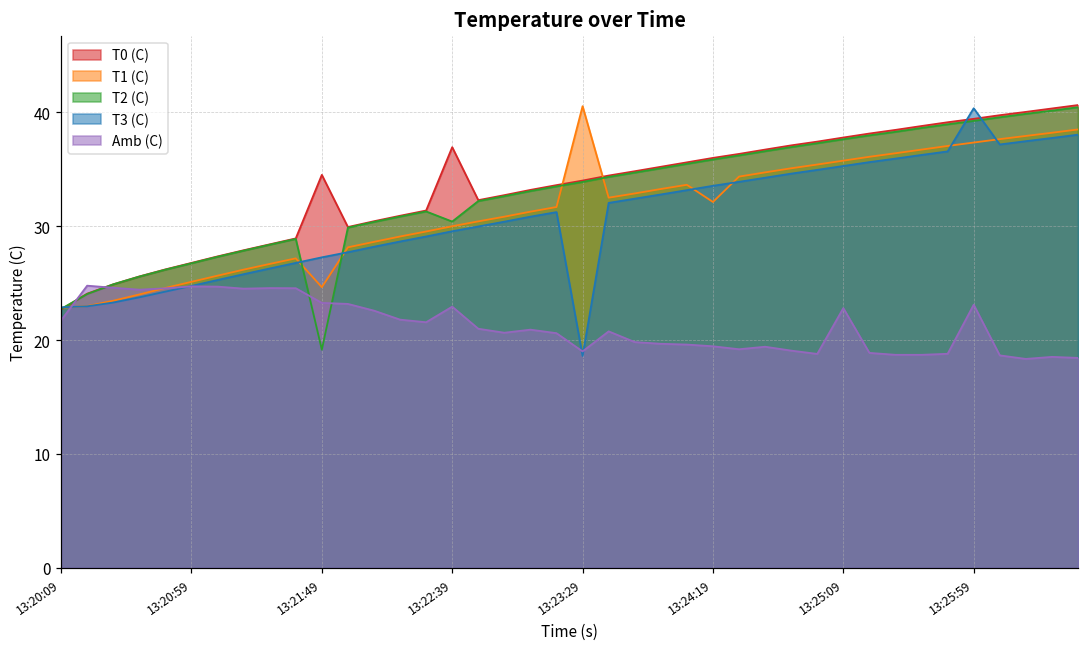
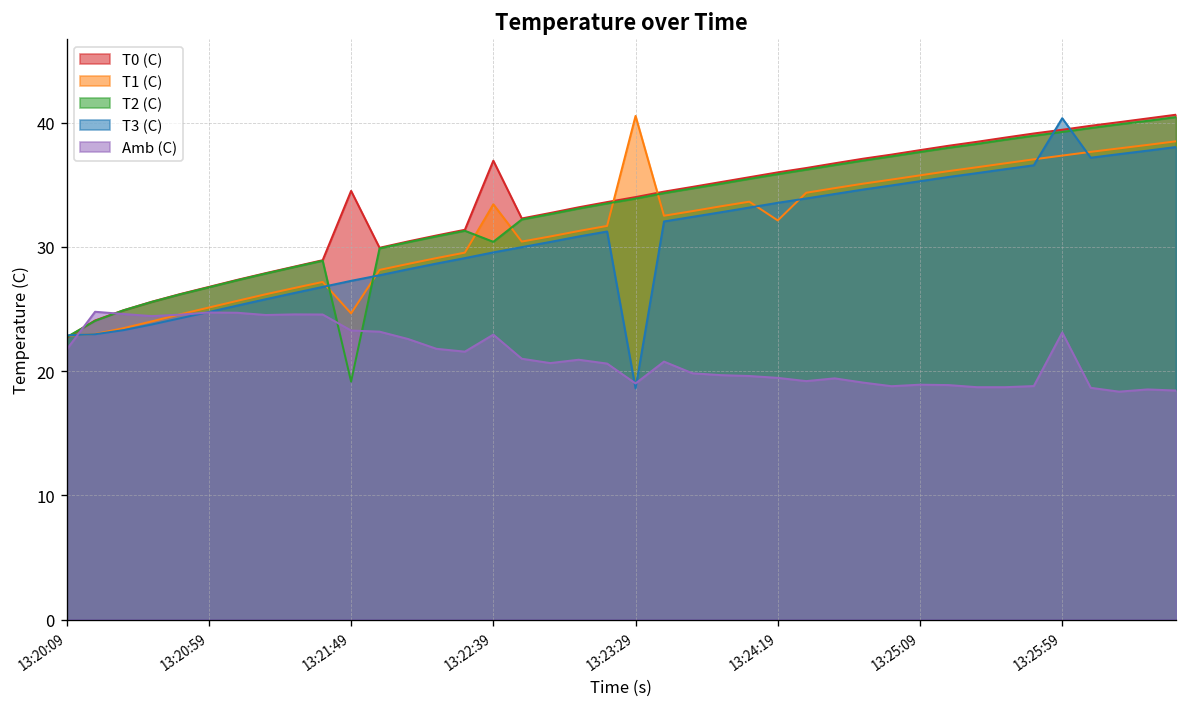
  {
    "T0 (C)": {
      "13:21:49": 34.5,
      "13:22:39": 36.9
    },
    "T1 (C)": {
      "13:20:59": 25.1,
      "13:21:49": 24.6,
-     "13:22:39": 30.0,
+     "13:22:39": 33.4,
      "13:23:29": 40.5,
      "13:24:19": 32.1,
      "13:25:09": 35.8,
      "13:25:59": 37.3
    },
    "T2 (C)": {
      "13:21:49": 19.2,
      "13:22:39": 30.4
    },
    "T3 (C)": {
      "13:21:49": 27.3,
      "13:22:39": 29.6,
      "13:23:29": 18.6,
      "13:24:19": 33.5,
      "13:25:09": 35.3,
      "13:25:59": 40.4
    },
    "Amb (C)": {
      "13:20:09": 21.7,
      "13:21:49": 23.3,
      "13:22:39": 22.9,
      "13:23:29": 19.0,
      "13:24:19": 19.5,
-     "13:25:09": 22.8,
+     "13:25:09": 18.9,
      "13:25:59": 23.1
    }
  }
